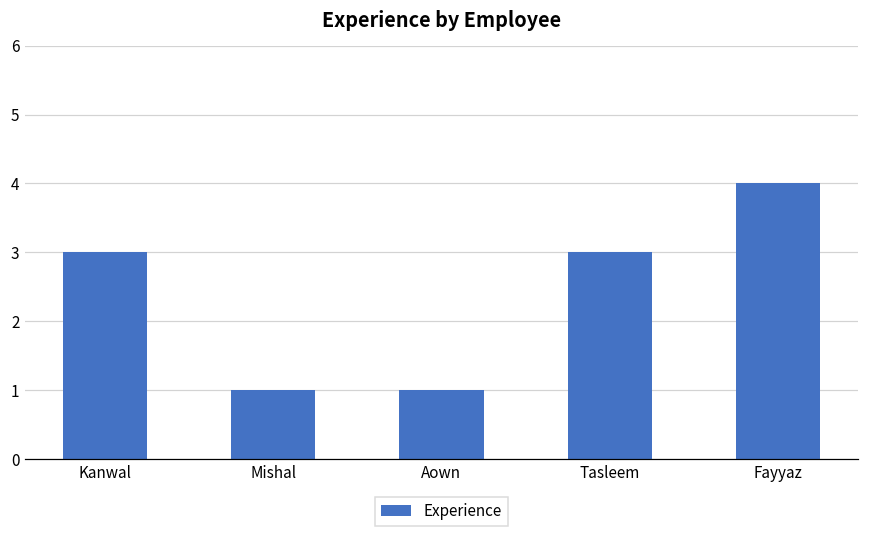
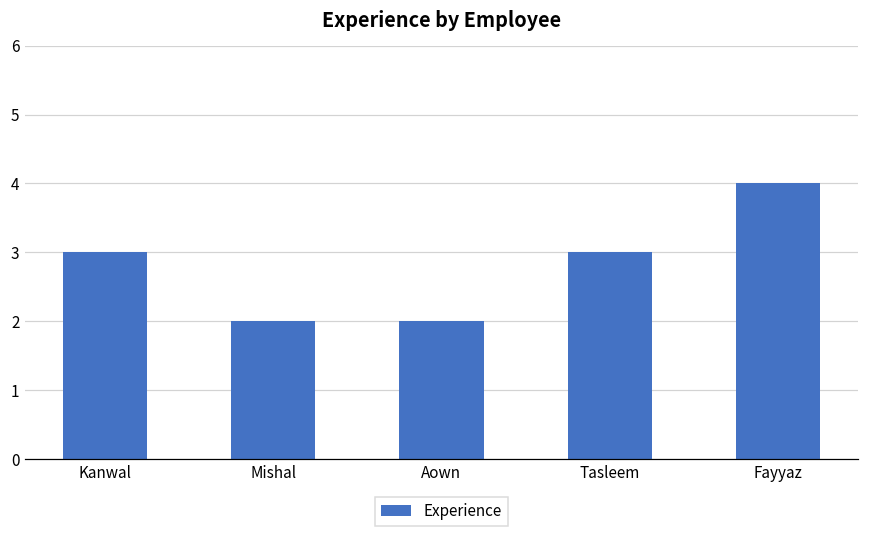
  {
    "Kanwal": 3,
-   "Mishal": 1,
-   "Aown": 1,
+   "Mishal": 2,
+   "Aown": 2,
    "Tasleem": 3,
    "Fayyaz": 4
  }
